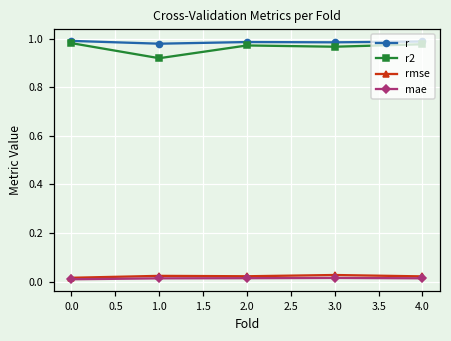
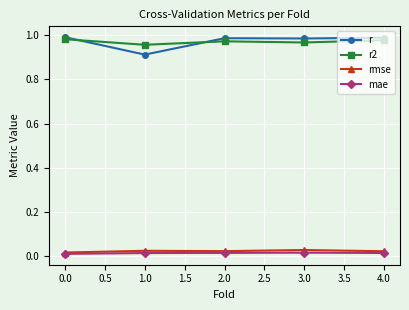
  {
    "r": {
-     "1.0": 0.98,
+     "1.0": 0.91,
      "2.0": 0.99,
      "3.0": 0.99
    },
    "r2": {
-     "1.0": 0.92,
+     "1.0": 0.96,
      "2.0": 0.97,
      "3.0": 0.97
    },
    "rmse": {
      "3.0": 0.03
    },
    "mae": {
      "3.0": 0.02
    }
  }
